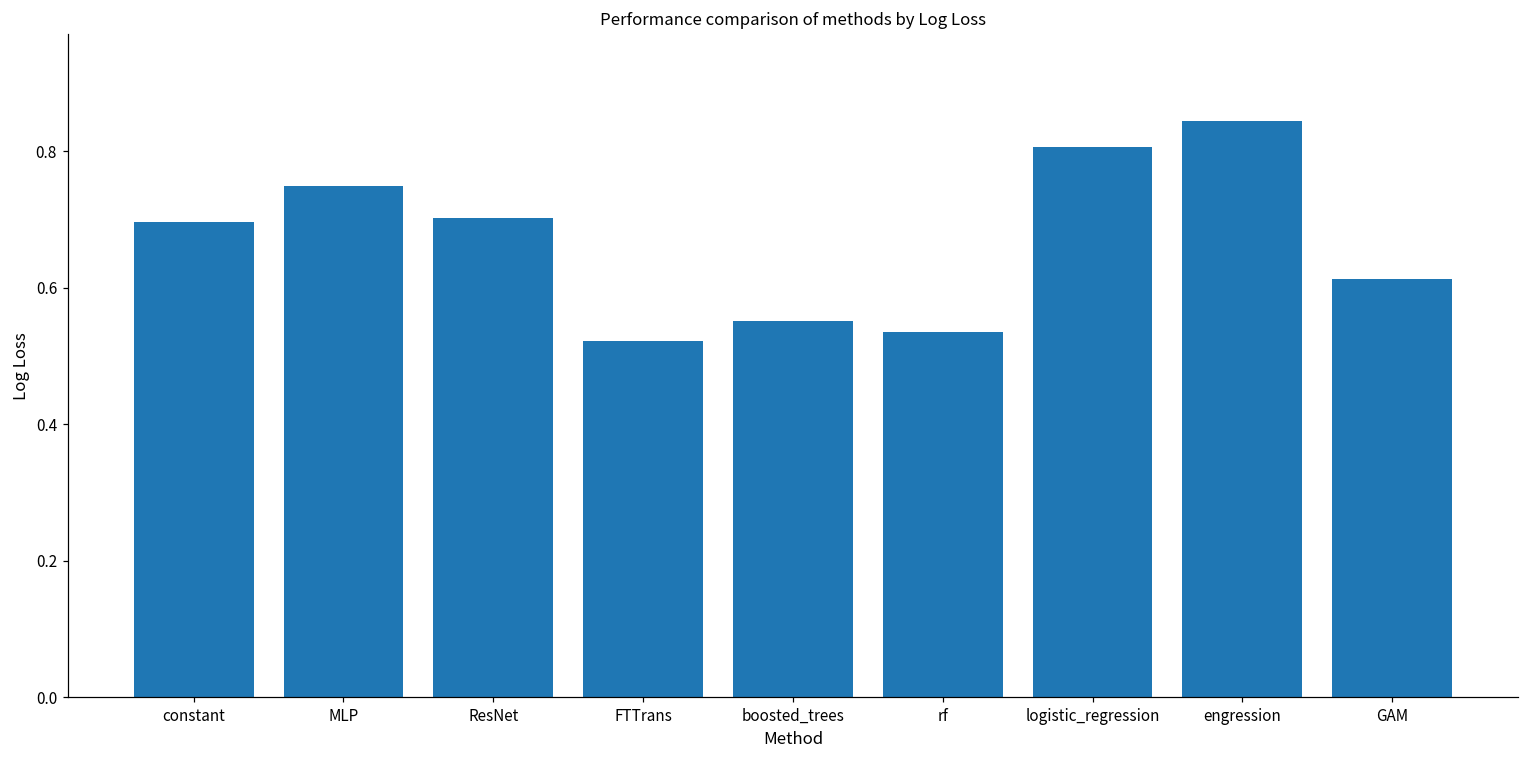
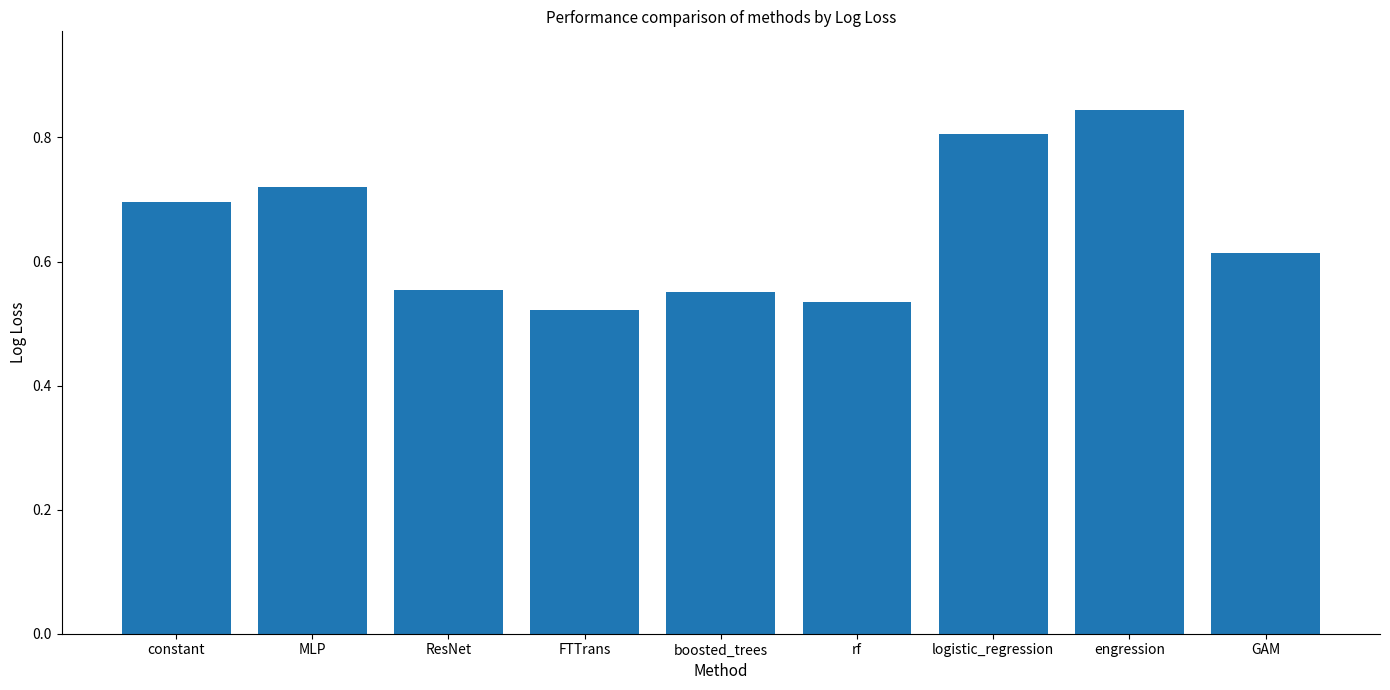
  {
    "constant": 0.70,
-   "MLP": 0.75,
-   "ResNet": 0.70,
+   "MLP": 0.72,
+   "ResNet": 0.55,
    "FTTrans": 0.52,
    "boosted_trees": 0.55,
    "rf": 0.53,
    "logistic_regression": 0.81,
    "engression": 0.84,
    "GAM": 0.61
  }
